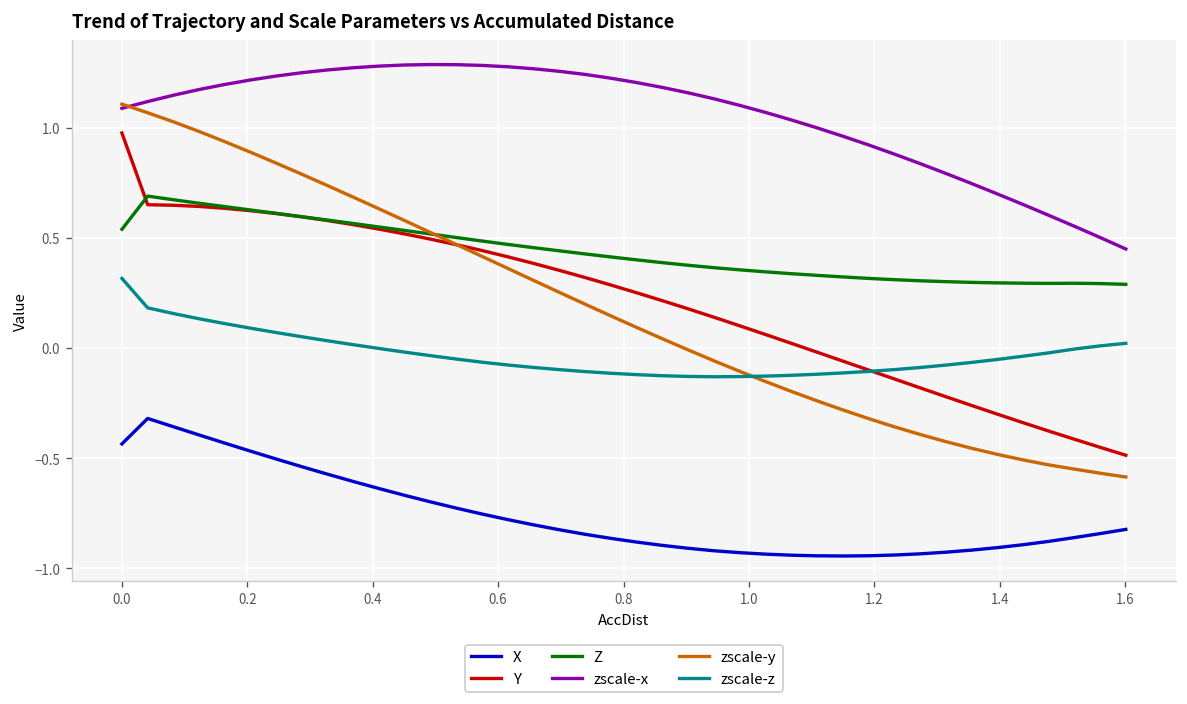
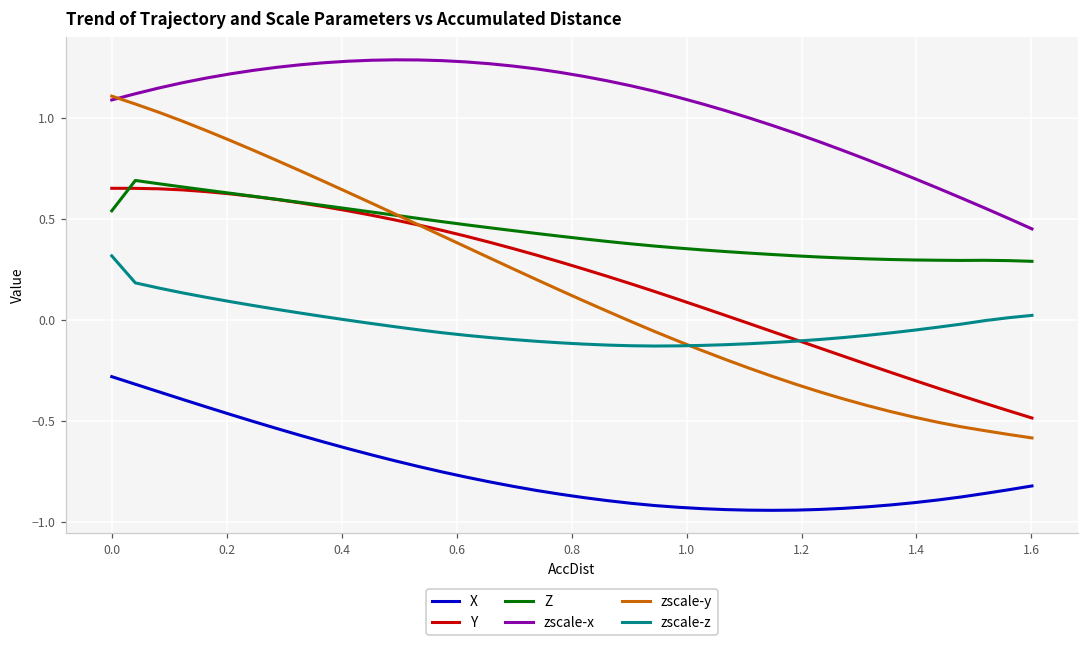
  {
    "X": {
-     "0.0": -0.44
+     "0.0": -0.28
    },
    "Y": {
-     "0.0": 0.98
+     "0.0": 0.65
    },
    "Z": {
      "0.0": 0.54
    },
    "zscale-x": {
      "0.0": 1.09
    },
    "zscale-y": {
      "0.0": 1.11
    },
    "zscale-z": {
      "0.0": 0.32
    }
  }
